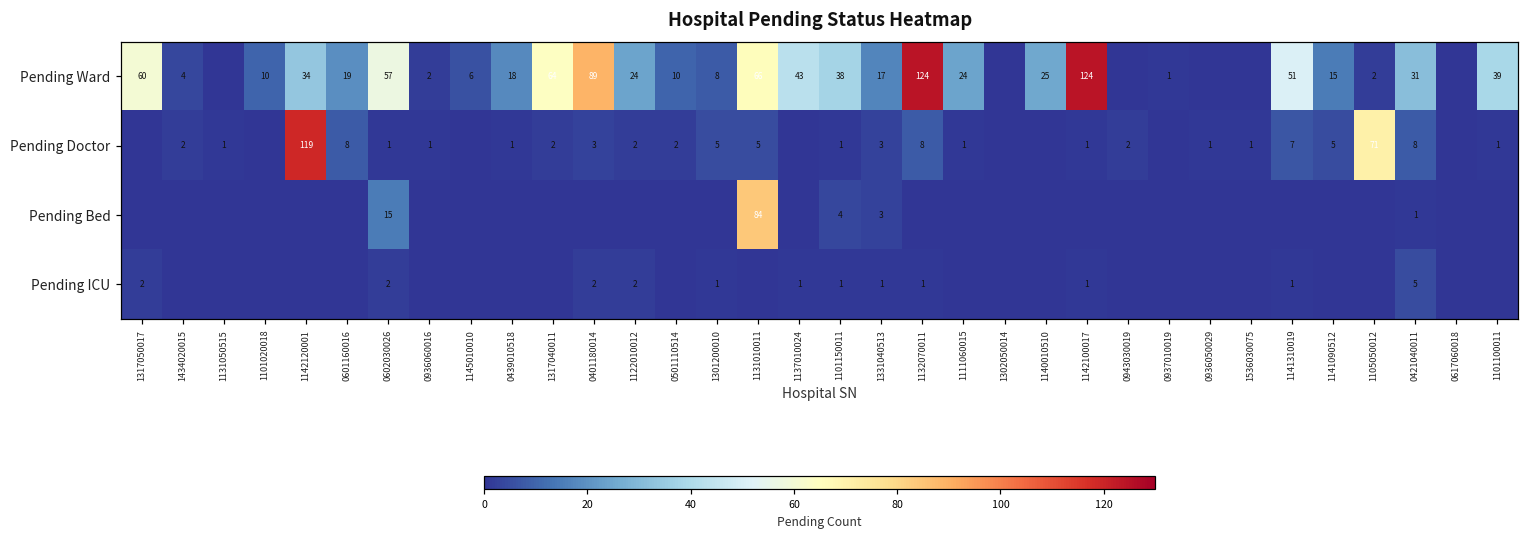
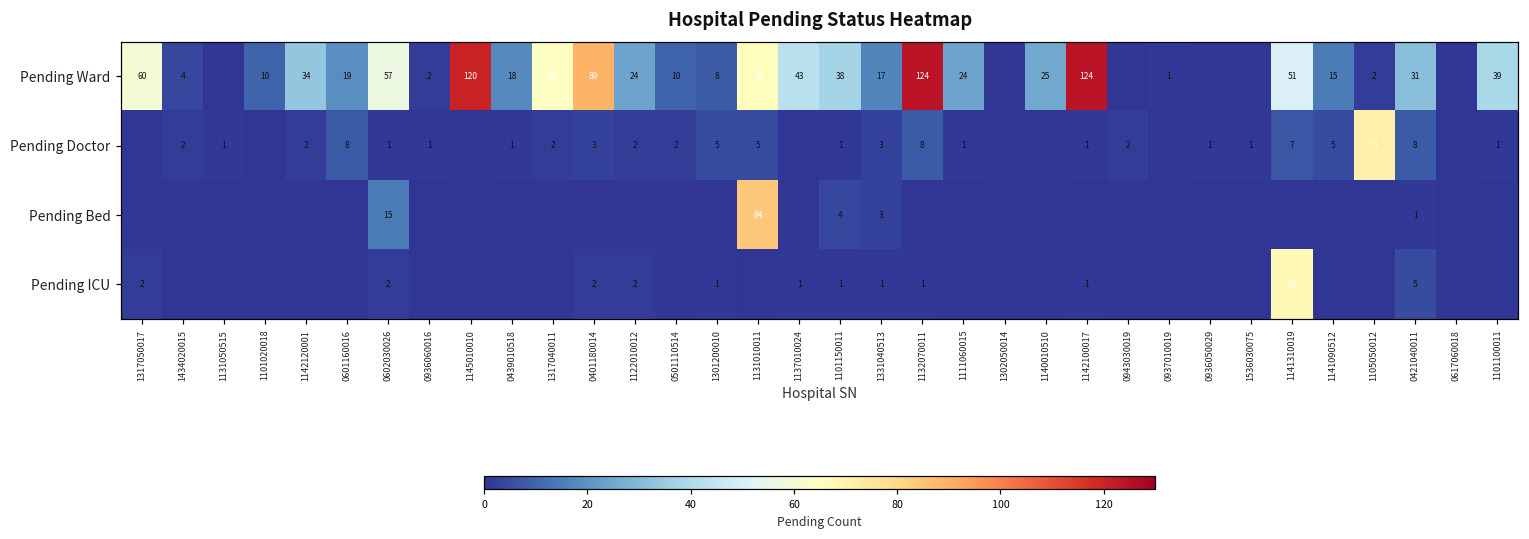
  {
    "Pending Ward": {
      "1317050017": 60,
      "1434020015": 4,
      "1101020018": 10,
      "1142120001": 34,
      "0601160016": 19,
      "0602030026": 57,
      "0936060016": 2,
-     "1145010010": 6,
+     "1145010010": 120,
      "0439010518": 18,
      "1317040011": 64,
      "0401180014": 89,
      "1122010012": 24,
      "0501110514": 10,
      "1301200010": 8,
      "1131010011": 66,
      "1137010024": 43,
      "1101150011": 38,
      "1331040513": 17,
      "1132070011": 124,
      "1111060015": 24,
      "1140010510": 25,
      "1142100017": 124,
      "0937010019": 1,
      "1141310019": 51,
      "1141090512": 15,
      "1105050012": 2,
      "0421040011": 31,
      "1101100011": 39
    },
    "Pending Doctor": {
      "1434020015": 2,
      "1131050515": 1,
-     "1142120001": 119,
+     "1142120001": 2,
      "0601160016": 8,
      "0602030026": 1,
      "0936060016": 1,
      "0439010518": 1,
      "1317040011": 2,
      "0401180014": 3,
      "1122010012": 2,
      "0501110514": 2,
      "1301200010": 5,
      "1131010011": 5,
      "1101150011": 1,
      "1331040513": 3,
      "1132070011": 8,
      "1111060015": 1,
      "1142100017": 1,
      "0943030019": 2,
      "0936050029": 1,
      "1536030075": 1,
      "1141310019": 7,
      "1141090512": 5,
      "1105050012": 71,
      "0421040011": 8,
      "1101100011": 1
    },
    "Pending Bed": {
      "0602030026": 15,
      "1131010011": 84,
      "1101150011": 4,
      "1331040513": 3,
      "0421040011": 1
    },
    "Pending ICU": {
      "1317050017": 2,
      "0602030026": 2,
      "0401180014": 2,
      "1122010012": 2,
      "1301200010": 1,
      "1137010024": 1,
      "1101150011": 1,
      "1331040513": 1,
      "1132070011": 1,
      "1142100017": 1,
-     "1141310019": 1,
+     "1141310019": 68,
      "0421040011": 5
    }
  }
